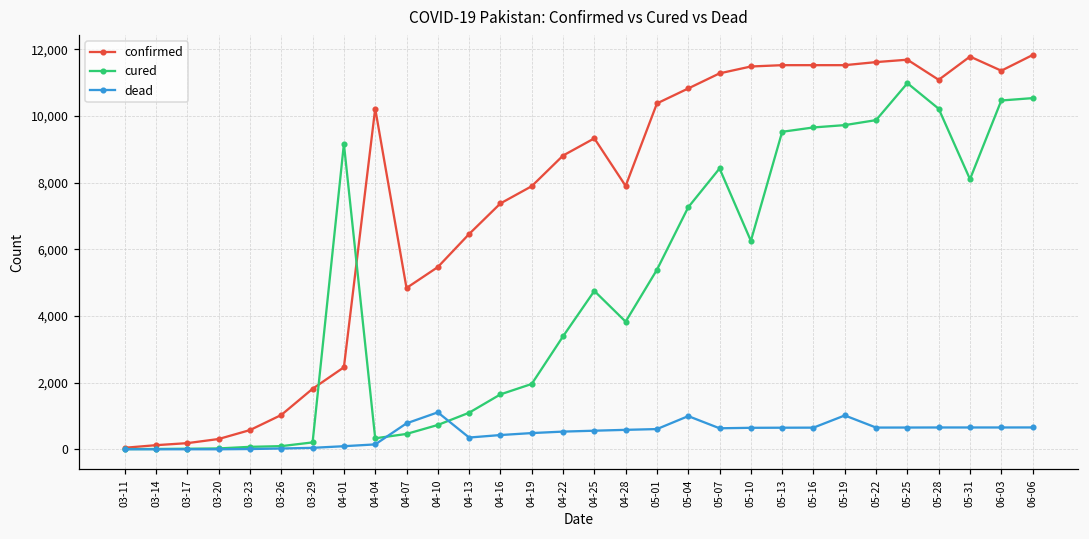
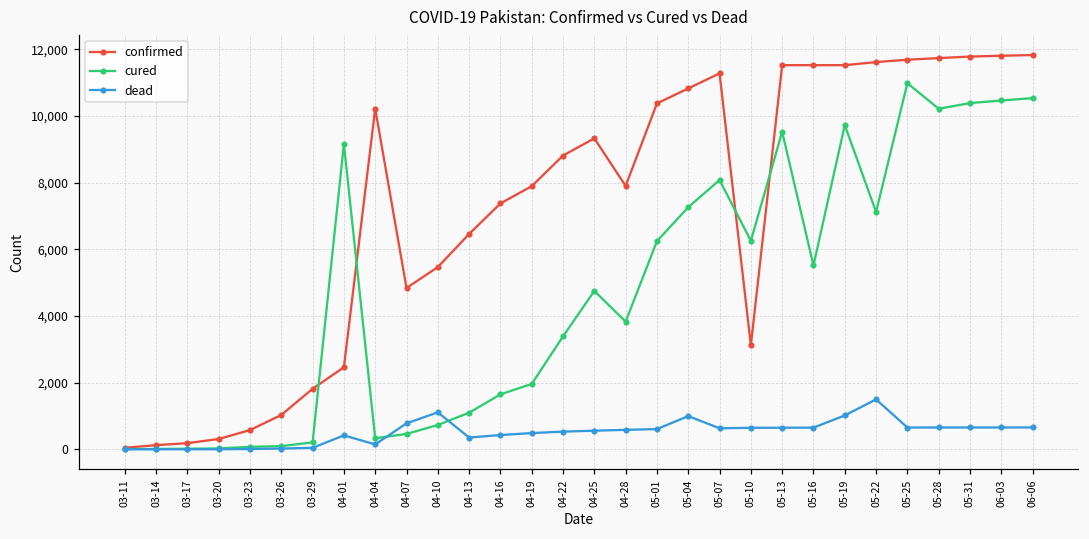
  {
    "confirmed": {
      "03-14": "100",
      "03-17": "200",
      "03-20": "300",
      "03-23": "600",
      "03-26": "1,000",
      "03-29": "1,800",
      "04-01": "2,500",
      "04-04": "10,200",
      "04-07": "4,800",
      "04-10": "5,500",
      "04-13": "6,500",
      "04-16": "7,400",
      "04-19": "7,900",
      "04-22": "8,800",
      "04-25": "9,300",
      "04-28": "7,900",
      "05-01": "10,400",
      "05-04": "10,800",
      "05-07": "11,300",
-     "05-10": "11,500",
+     "05-10": "3,100",
      "05-13": "11,500",
      "05-16": "11,500",
      "05-19": "11,500",
      "05-22": "11,600",
      "05-25": "11,700",
-     "05-28": "11,100",
+     "05-28": "11,700",
      "05-31": "11,800",
-     "06-03": "11,400",
+     "06-03": "11,800",
      "06-06": "11,800"
    },
    "cured": {
      "03-29": "200",
      "04-01": "9,200",
      "04-04": "300",
      "04-07": "500",
      "04-10": "700",
      "04-13": "1,100",
      "04-16": "1,600",
      "04-19": "2,000",
      "04-22": "3,400",
      "04-25": "4,800",
      "04-28": "3,800",
-     "05-01": "5,400",
+     "05-01": "6,200",
      "05-04": "7,300",
-     "05-07": "8,400",
+     "05-07": "8,100",
      "05-10": "6,300",
      "05-13": "9,500",
-     "05-16": "9,700",
+     "05-16": "5,500",
      "05-19": "9,700",
-     "05-22": "9,900",
+     "05-22": "7,100",
      "05-25": "11,000",
      "05-28": "10,200",
-     "05-31": "8,100",
+     "05-31": "10,400",
      "06-03": "10,500",
      "06-06": "10,500"
    },
    "dead": {
      "03-29": "0",
-     "04-01": "100",
+     "04-01": "400",
      "04-04": "100",
      "04-07": "800",
      "04-10": "1,100",
      "04-13": "400",
      "04-16": "400",
      "04-19": "500",
      "04-22": "500",
      "04-25": "600",
      "04-28": "600",
      "05-01": "600",
      "05-04": "1,000",
      "05-07": "600",
      "05-10": "600",
      "05-13": "600",
      "05-16": "600",
      "05-19": "1,000",
-     "05-22": "700",
+     "05-22": "1,500",
      "05-25": "700",
      "05-28": "700",
      "05-31": "700",
      "06-03": "700",
      "06-06": "700"
    }
  }
